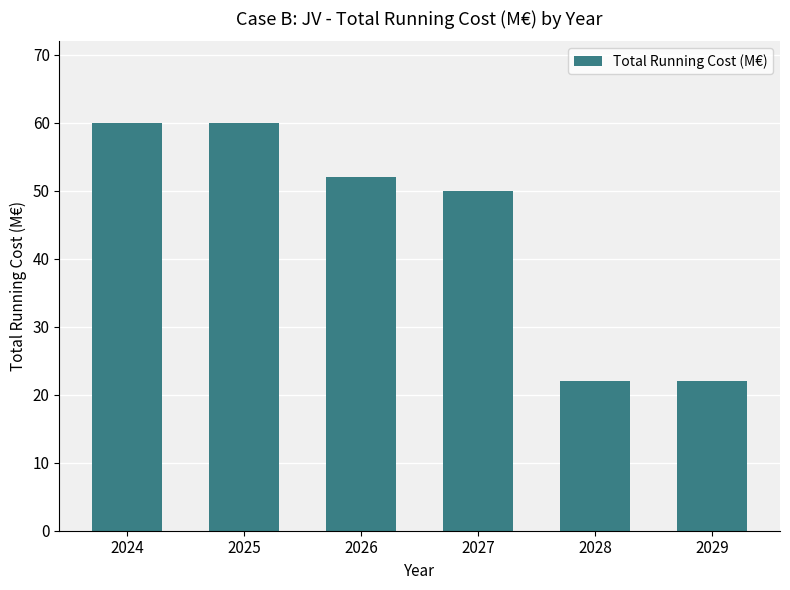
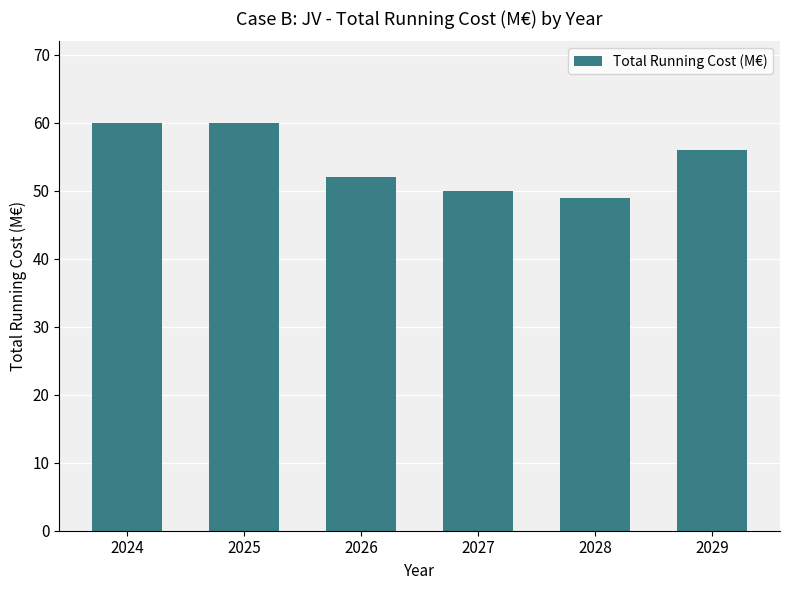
  {
    "2024": 60,
    "2025": 60,
    "2026": 52,
    "2027": 50,
-   "2028": 22,
-   "2029": 22
+   "2028": 49,
+   "2029": 56
  }
